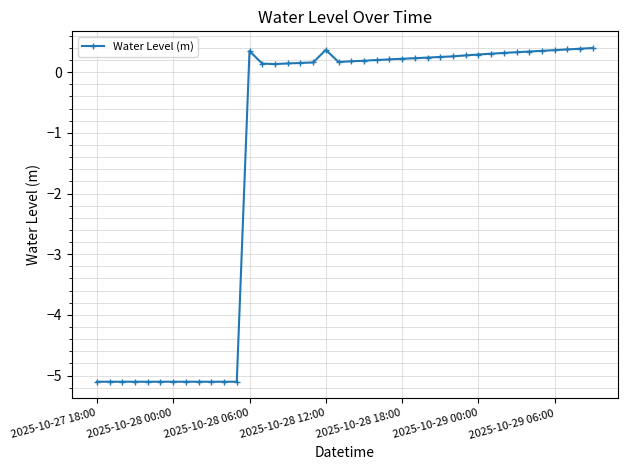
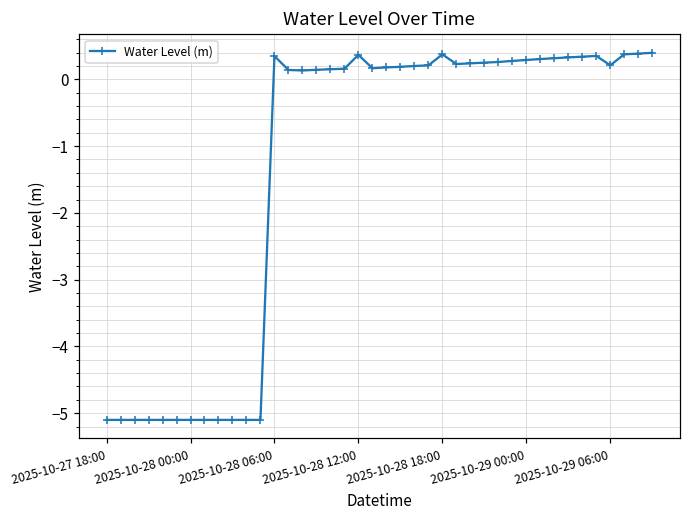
  {
    "2025-10-27 18:00": -5.1,
    "2025-10-28 00:00": -5.1,
    "2025-10-28 06:00": 0.3,
    "2025-10-28 12:00": 0.4,
-   "2025-10-28 18:00": 0.2,
+   "2025-10-28 18:00": 0.4,
    "2025-10-29 00:00": 0.3,
-   "2025-10-29 06:00": 0.4
+   "2025-10-29 06:00": 0.2
  }
